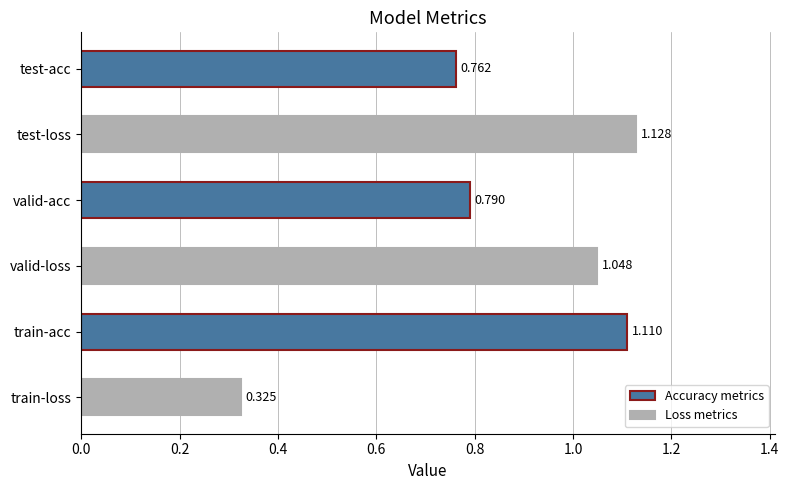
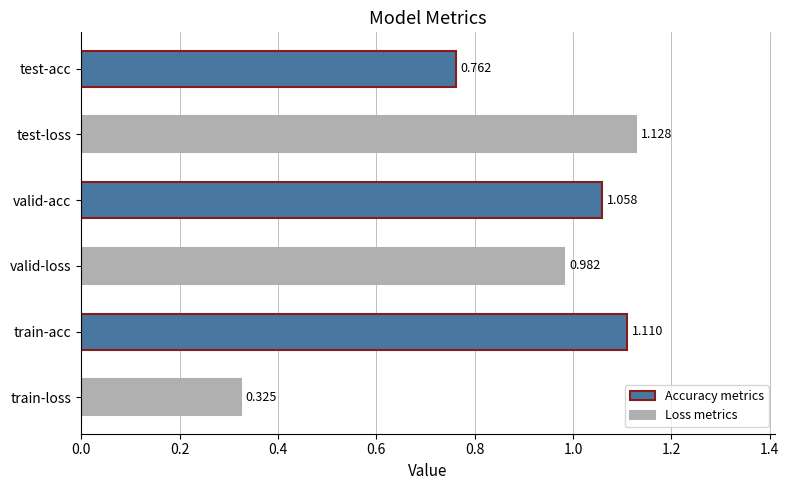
  {
    "test-acc": 0.762,
    "test-loss": 1.128,
-   "valid-acc": 0.790,
-   "valid-loss": 1.048,
+   "valid-acc": 1.058,
+   "valid-loss": 0.982,
    "train-acc": 1.110,
    "train-loss": 0.325
  }
